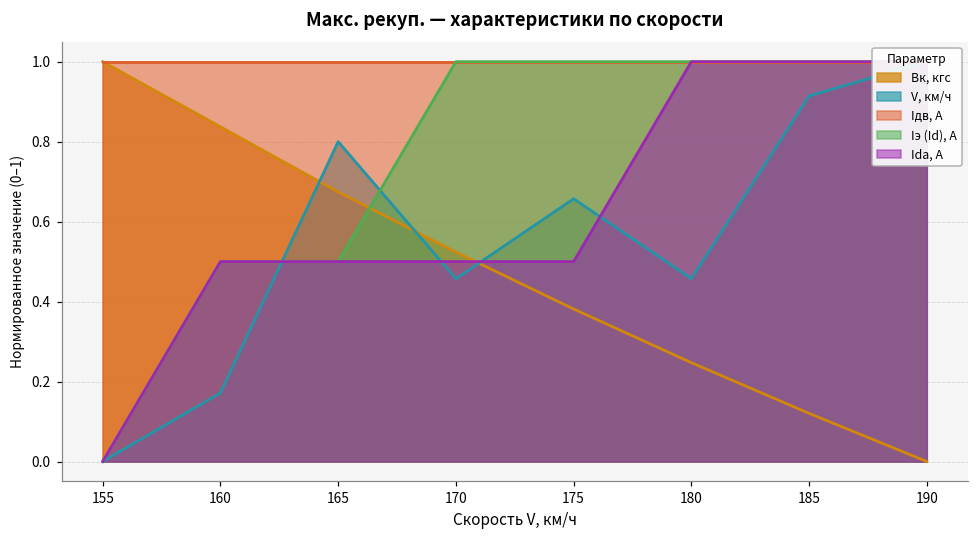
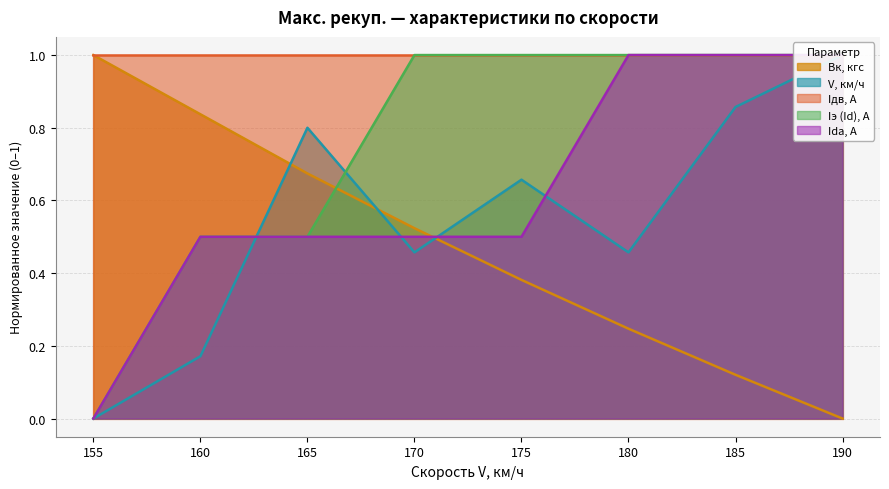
  {
    "V, км/ч": {
      "160": 0.17,
      "165": 0.80,
      "170": 0.46,
      "175": 0.66,
      "180": 0.46,
-     "185": 0.91
+     "185": 0.86
    },
    "Ida, А": {
      "170": 0.50,
      "175": 0.50
    }
  }
